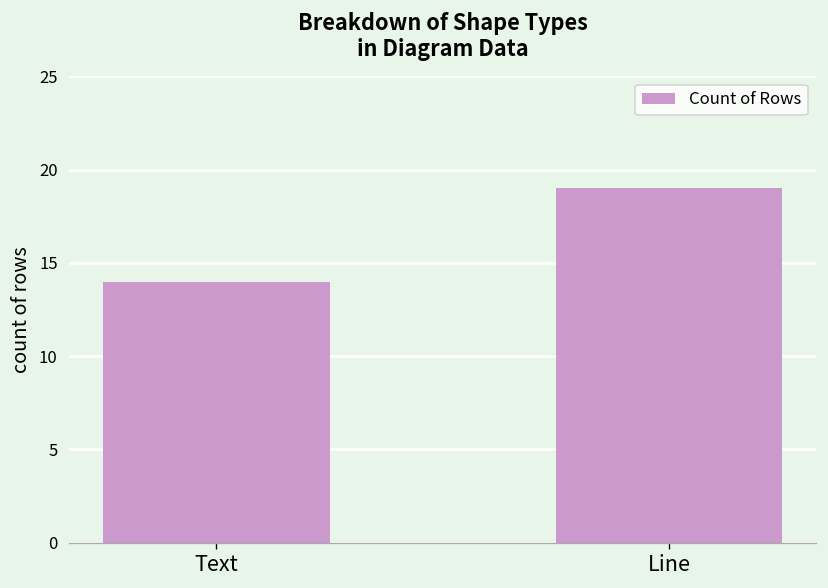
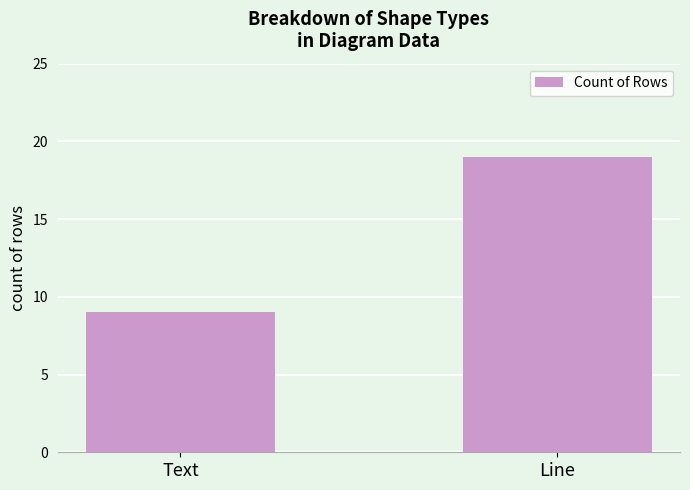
  {
-   "Text": 14,
+   "Text": 9,
    "Line": 19
  }
